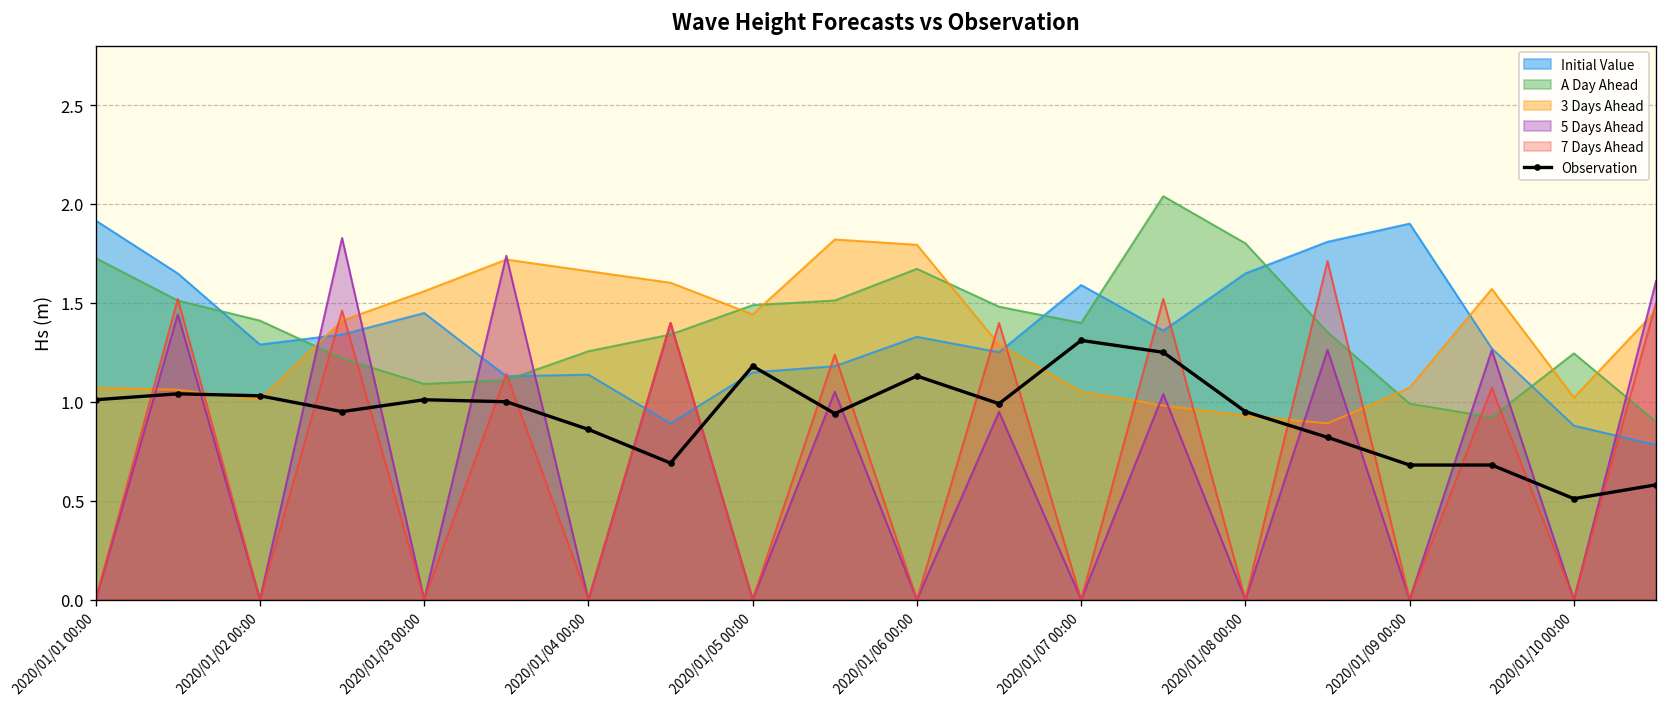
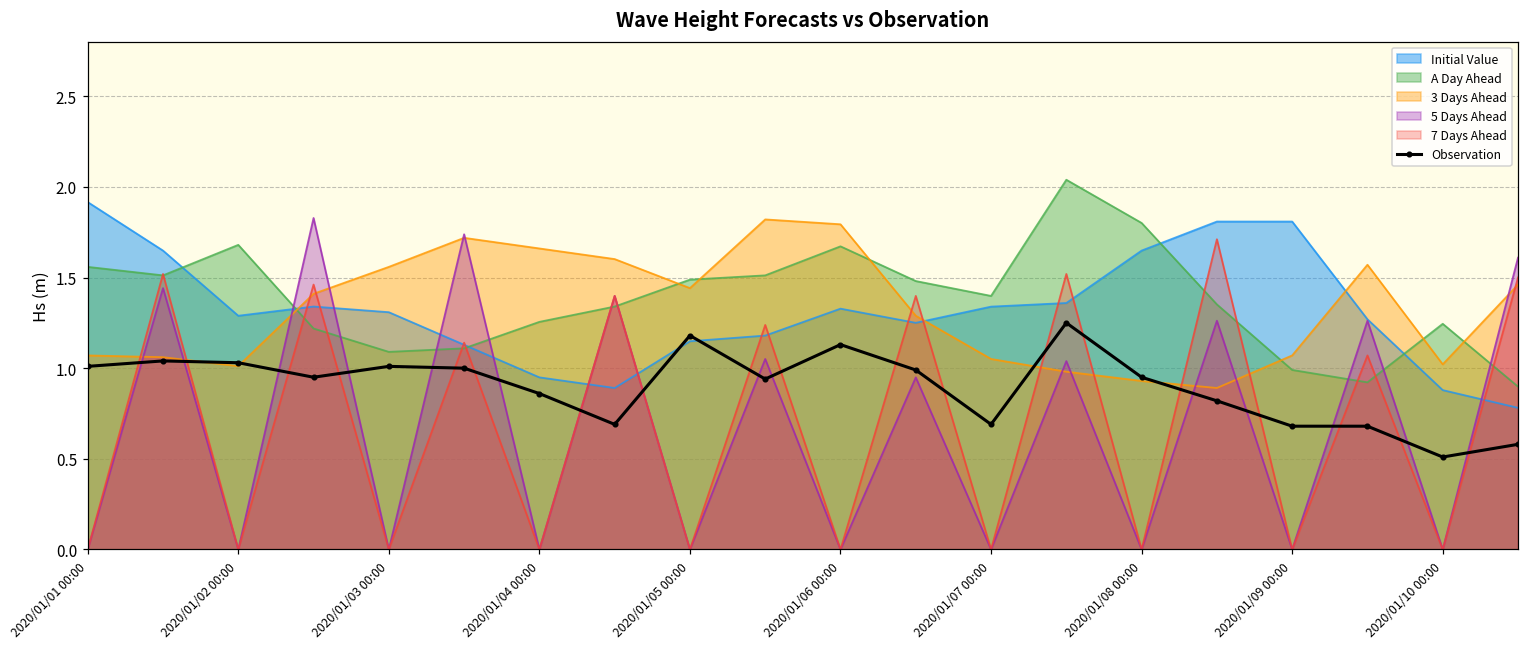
  {
    "Initial Value": {
      "2020/01/01 00:00": 1.92,
      "2020/01/02 00:00": 1.29,
-     "2020/01/03 00:00": 1.45,
-     "2020/01/04 00:00": 1.14,
+     "2020/01/03 00:00": 1.31,
+     "2020/01/04 00:00": 0.95,
      "2020/01/05 00:00": 1.15,
      "2020/01/06 00:00": 1.33,
-     "2020/01/07 00:00": 1.59,
+     "2020/01/07 00:00": 1.34,
      "2020/01/08 00:00": 1.65,
-     "2020/01/09 00:00": 1.90,
+     "2020/01/09 00:00": 1.81,
      "2020/01/10 00:00": 0.88
    },
    "A Day Ahead": {
-     "2020/01/01 00:00": 1.73,
-     "2020/01/02 00:00": 1.41,
+     "2020/01/01 00:00": 1.56,
+     "2020/01/02 00:00": 1.68,
      "2020/01/03 00:00": 1.09,
      "2020/01/04 00:00": 1.26,
      "2020/01/05 00:00": 1.49,
      "2020/01/06 00:00": 1.67,
      "2020/01/07 00:00": 1.40,
      "2020/01/08 00:00": 1.80,
      "2020/01/09 00:00": 0.99,
      "2020/01/10 00:00": 1.24
    },
    "3 Days Ahead": {
      "2020/01/01 00:00": 1.07,
      "2020/01/02 00:00": 1.01,
      "2020/01/03 00:00": 1.56,
      "2020/01/04 00:00": 1.66,
      "2020/01/05 00:00": 1.44,
      "2020/01/06 00:00": 1.79,
      "2020/01/07 00:00": 1.05,
      "2020/01/08 00:00": 0.93,
      "2020/01/09 00:00": 1.07,
      "2020/01/10 00:00": 1.02
    },
    "Observation": {
      "2020/01/01 00:00": 1.01,
      "2020/01/02 00:00": 1.03,
      "2020/01/03 00:00": 1.01,
      "2020/01/04 00:00": 0.86,
      "2020/01/05 00:00": 1.18,
      "2020/01/06 00:00": 1.13,
-     "2020/01/07 00:00": 1.31,
+     "2020/01/07 00:00": 0.69,
      "2020/01/08 00:00": 0.95,
      "2020/01/09 00:00": 0.68,
      "2020/01/10 00:00": 0.51
    }
  }
